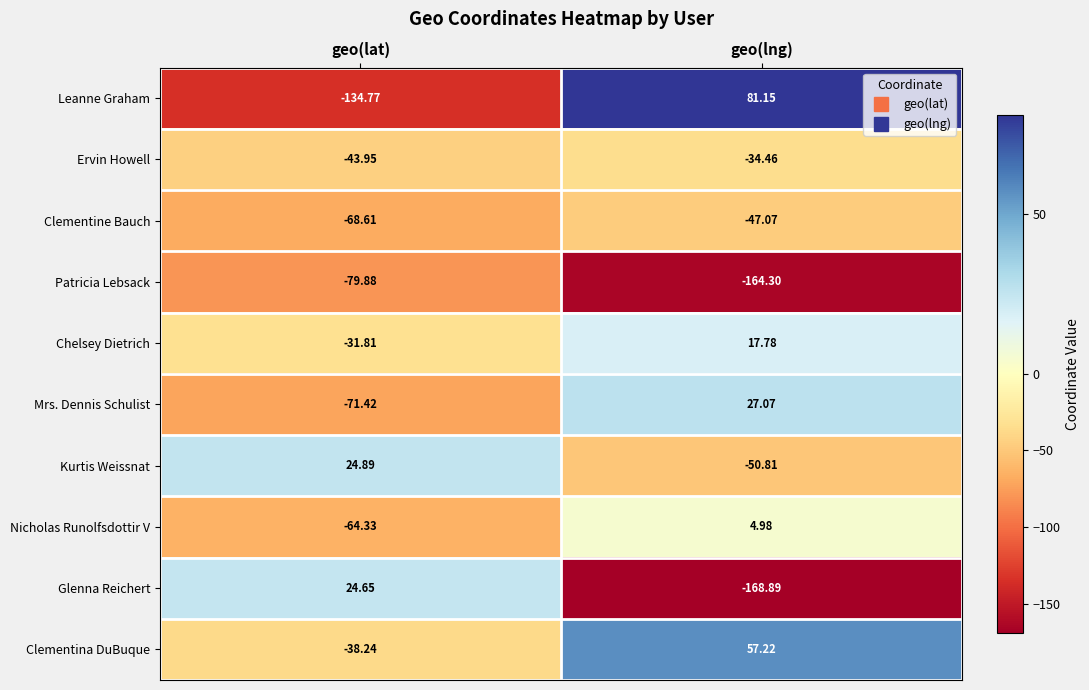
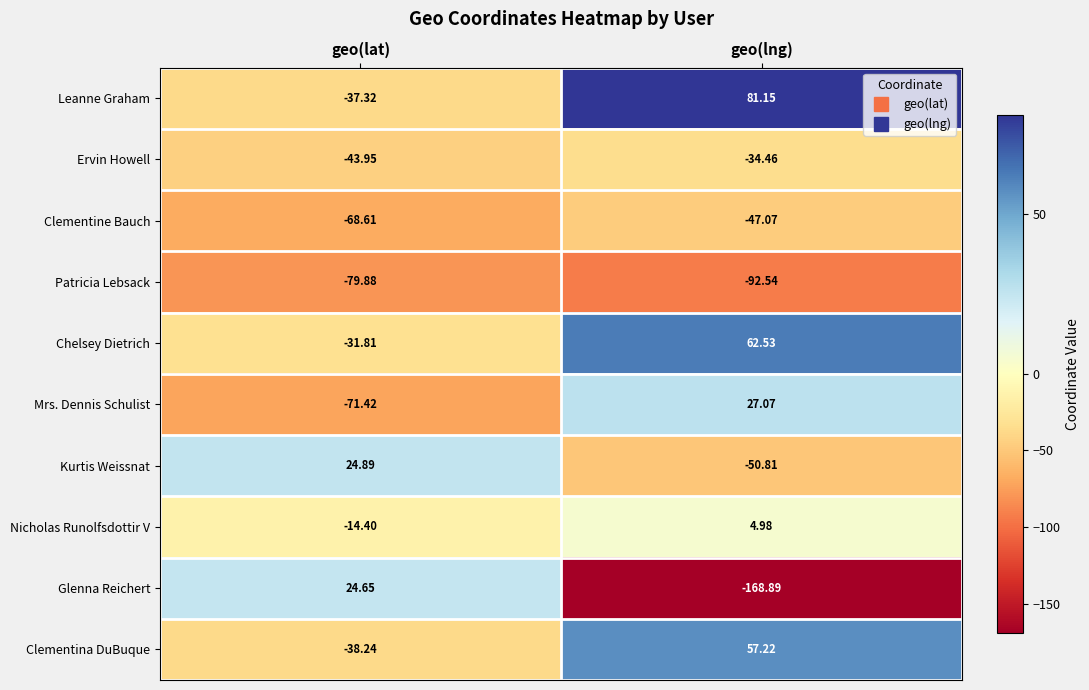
  {
    "Leanne Graham": {
-     "geo(lat)": -134.77,
+     "geo(lat)": -37.32,
      "geo(lng)": 81.15
    },
    "Ervin Howell": {
      "geo(lat)": -43.95,
      "geo(lng)": -34.46
    },
    "Clementine Bauch": {
      "geo(lat)": -68.61,
      "geo(lng)": -47.07
    },
    "Patricia Lebsack": {
      "geo(lat)": -79.88,
-     "geo(lng)": -164.30
+     "geo(lng)": -92.54
    },
    "Chelsey Dietrich": {
      "geo(lat)": -31.81,
-     "geo(lng)": 17.78
+     "geo(lng)": 62.53
    },
    "Mrs. Dennis Schulist": {
      "geo(lat)": -71.42,
      "geo(lng)": 27.07
    },
    "Kurtis Weissnat": {
      "geo(lat)": 24.89,
      "geo(lng)": -50.81
    },
    "Nicholas Runolfsdottir V": {
-     "geo(lat)": -64.33,
+     "geo(lat)": -14.40,
      "geo(lng)": 4.98
    },
    "Glenna Reichert": {
      "geo(lat)": 24.65,
      "geo(lng)": -168.89
    },
    "Clementina DuBuque": {
      "geo(lat)": -38.24,
      "geo(lng)": 57.22
    }
  }
